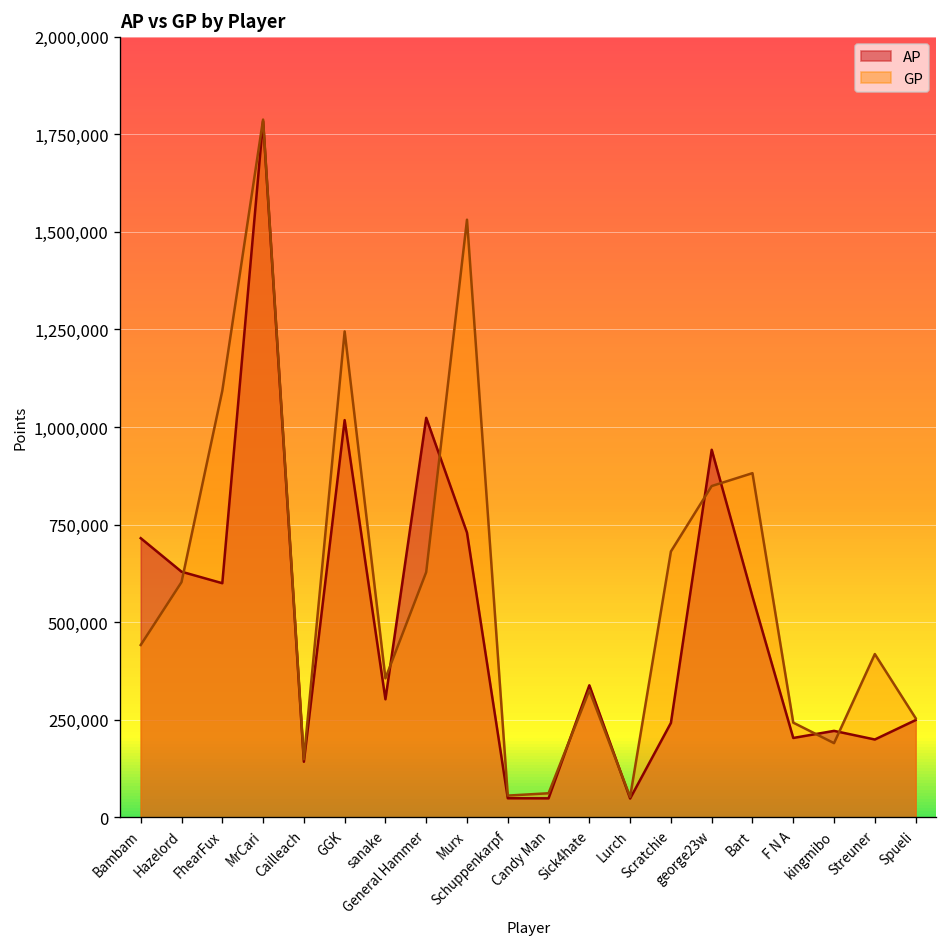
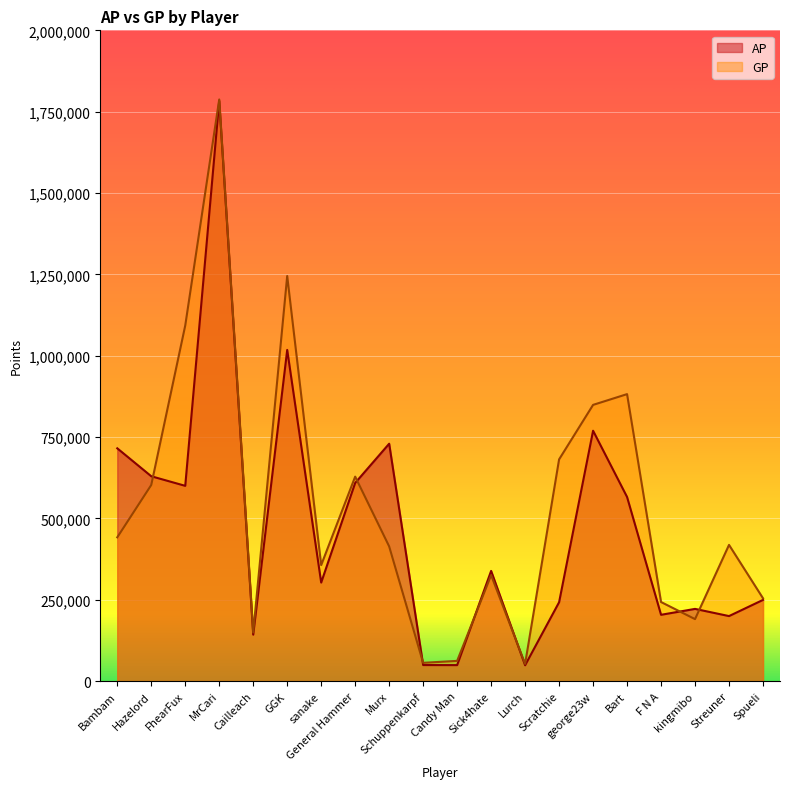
  {
    "AP": {
      "Bambam": "720,000",
      "Hazelord": "630,000",
      "FhearFux": "600,000",
      "GGK": "1,020,000",
      "sanake": "300,000",
-     "General Hammer": "1,020,000",
+     "General Hammer": "610,000",
      "Murx": "730,000",
      "Candy Man": "50,000",
      "Sick4hate": "340,000",
      "Scratchie": "240,000",
-     "george23w": "940,000",
+     "george23w": "770,000",
      "Bart": "570,000",
      "F N A": "200,000",
      "kingmibo": "220,000",
      "Streuner": "200,000"
    },
    "GP": {
      "Bambam": "440,000",
      "Hazelord": "600,000",
      "FhearFux": "1,090,000",
      "GGK": "1,240,000",
      "sanake": "360,000",
      "General Hammer": "630,000",
-     "Murx": "1,530,000",
+     "Murx": "410,000",
      "Candy Man": "60,000",
      "Sick4hate": "330,000",
      "Scratchie": "680,000",
      "george23w": "850,000",
      "Bart": "880,000",
      "F N A": "240,000",
      "kingmibo": "190,000",
      "Streuner": "420,000"
    }
  }
